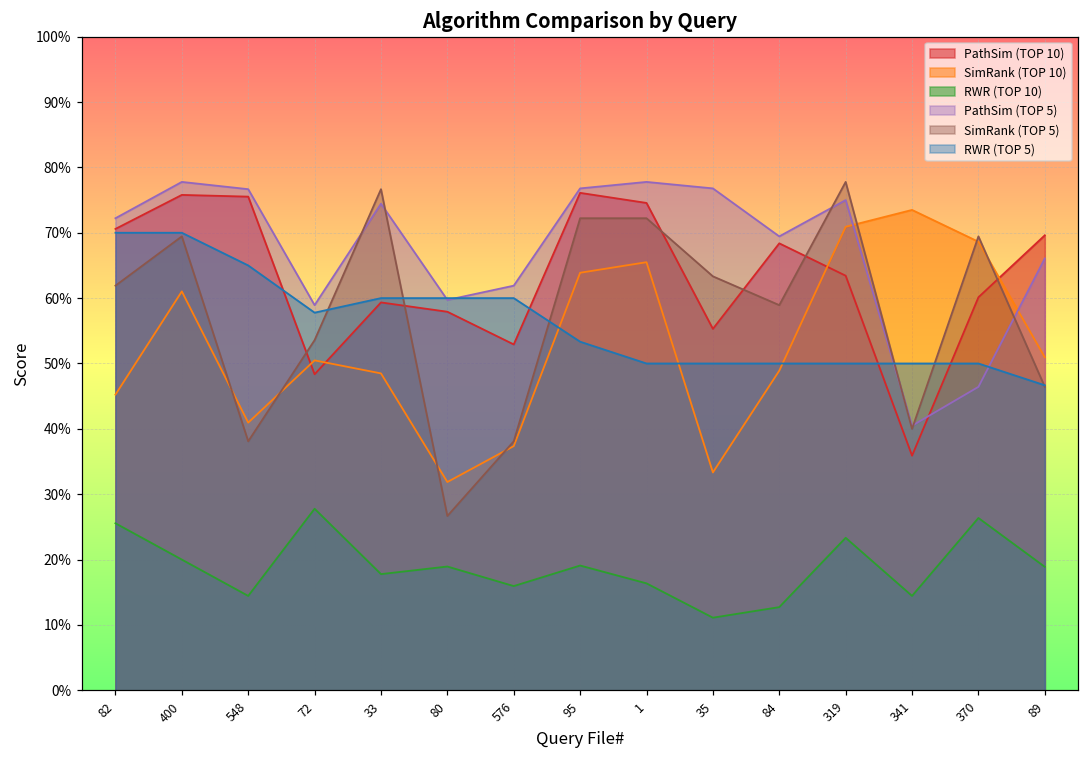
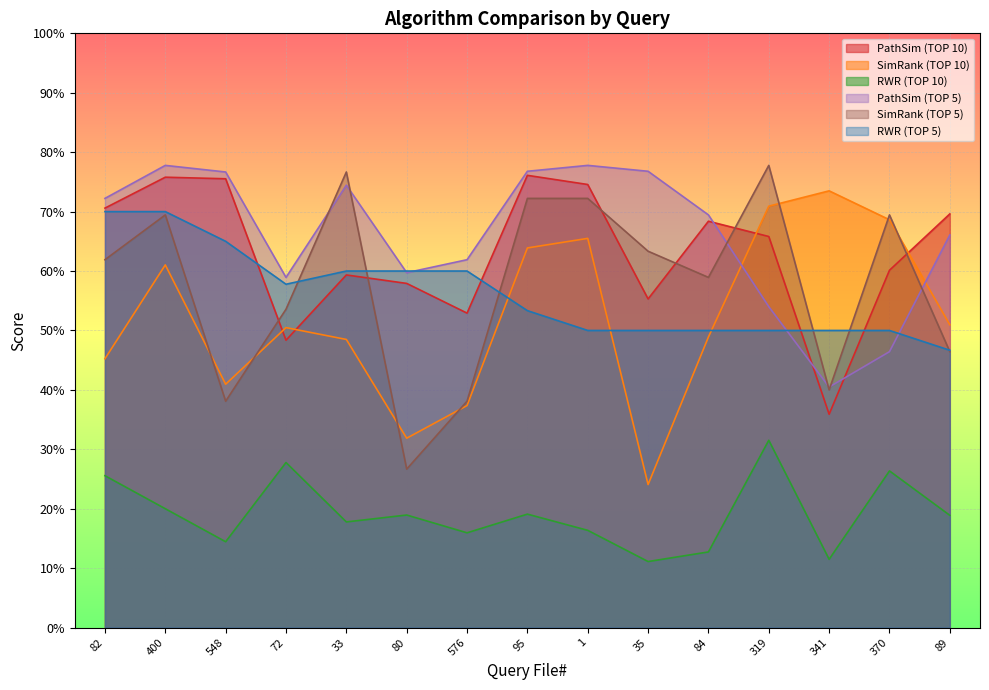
  {
    "PathSim (TOP 10)": {
      "82": "71%",
      "400": "76%",
      "548": "76%",
      "72": "48%",
      "33": "59%",
      "80": "58%",
      "576": "53%",
      "95": "76%",
      "1": "75%",
      "35": "55%",
      "84": "68%",
-     "319": "63%",
+     "319": "66%",
      "341": "36%",
      "370": "60%",
      "89": "70%"
    },
    "SimRank (TOP 10)": {
      "82": "45%",
      "400": "61%",
      "548": "41%",
      "72": "50%",
      "33": "48%",
      "80": "32%",
      "576": "37%",
      "95": "64%",
      "1": "65%",
-     "35": "33%",
+     "35": "24%",
      "84": "49%",
      "319": "71%",
      "341": "73%",
      "370": "69%",
      "89": "51%"
    },
    "RWR (TOP 10)": {
      "82": "26%",
      "400": "20%",
      "548": "14%",
      "72": "28%",
      "33": "18%",
      "80": "19%",
      "576": "16%",
      "95": "19%",
      "1": "16%",
      "35": "11%",
      "84": "13%",
-     "319": "23%",
-     "341": "14%",
+     "319": "32%",
+     "341": "11%",
      "370": "26%",
      "89": "19%"
    },
    "PathSim (TOP 5)": {
      "82": "72%",
      "400": "78%",
      "548": "77%",
      "72": "59%",
      "33": "74%",
      "576": "62%",
      "95": "77%",
      "1": "78%",
      "35": "77%",
      "84": "69%",
-     "319": "75%",
+     "319": "54%",
      "341": "40%",
      "370": "46%",
      "89": "66%"
    },
    "SimRank (TOP 5)": {
      "82": "62%",
      "400": "69%",
      "548": "38%",
      "72": "54%",
      "33": "77%",
      "80": "27%",
      "576": "38%",
      "95": "72%",
      "1": "72%",
      "35": "63%",
      "84": "59%",
      "319": "78%",
      "341": "40%",
      "370": "69%"
    },
    "RWR (TOP 5)": {
      "82": "70%",
      "400": "70%",
      "548": "65%",
      "72": "58%",
      "33": "60%",
      "576": "60%",
      "95": "53%",
      "1": "50%",
      "35": "50%",
      "84": "50%",
      "319": "50%",
      "341": "50%",
      "370": "50%"
    }
  }
